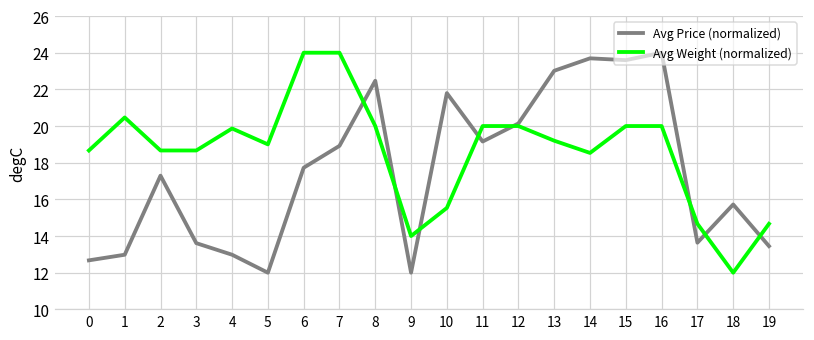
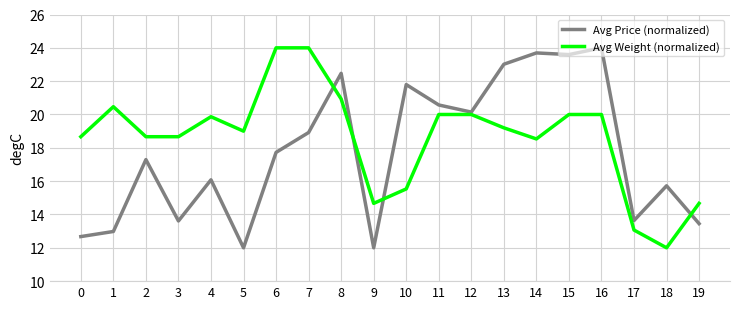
  {
    "Avg Price (normalized)": {
      "0": 12.7,
      "1": 13.0,
      "2": 17.3,
      "3": 13.6,
-     "4": 13.0,
+     "4": 16.1,
      "5": 12.0,
      "6": 17.7,
      "7": 18.9,
      "8": 22.5,
      "9": 12.0,
      "10": 21.8,
-     "11": 19.2,
+     "11": 20.6,
      "13": 23.0,
      "14": 23.7,
      "17": 13.6,
      "18": 15.7,
      "19": 13.4
    },
    "Avg Weight (normalized)": {
      "0": 18.7,
      "1": 20.5,
      "2": 18.7,
      "3": 18.7,
      "4": 19.9,
      "5": 19.0,
      "6": 24.0,
      "7": 24.0,
-     "8": 20.0,
-     "9": 14.0,
+     "8": 20.9,
+     "9": 14.7,
      "10": 15.5,
      "11": 20.0,
      "13": 19.2,
      "14": 18.5,
      "15": 20.0,
      "16": 20.0,
-     "17": 14.7,
+     "17": 13.1,
      "18": 12.0,
      "19": 14.7
    }
  }
